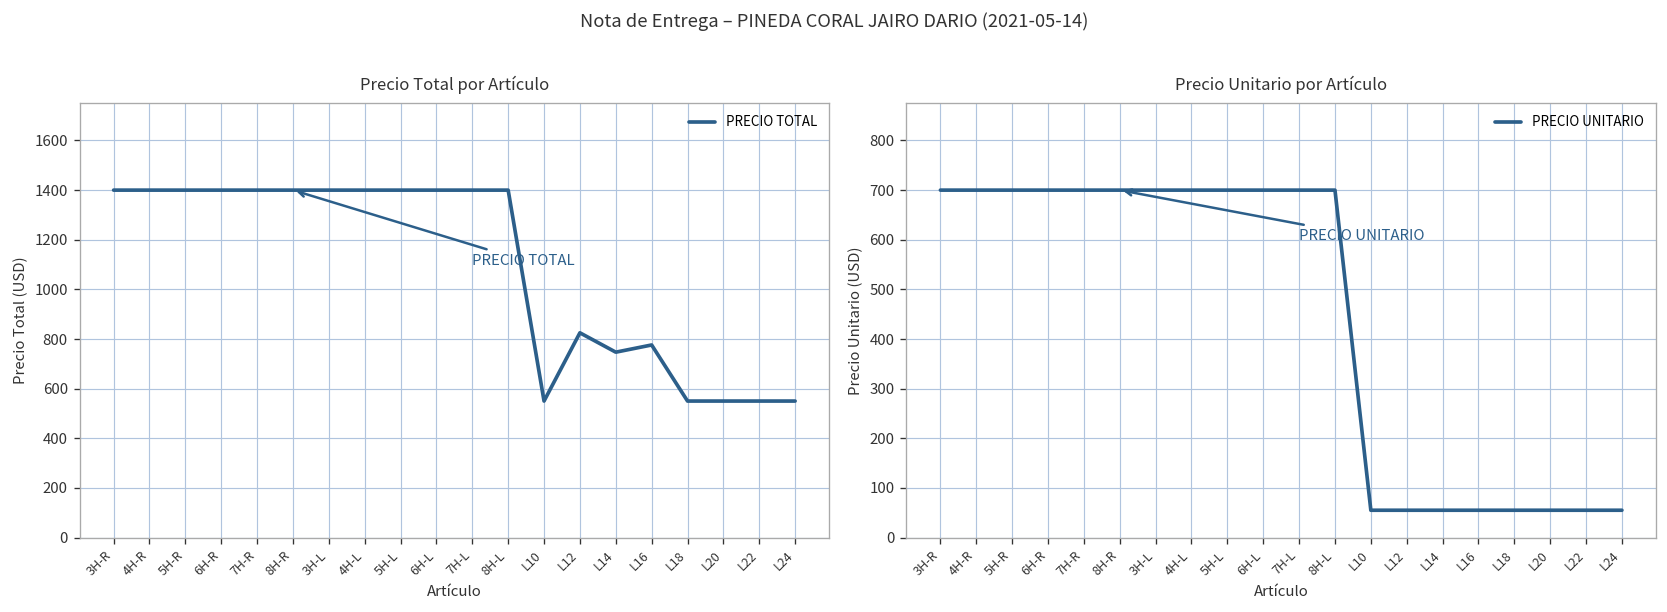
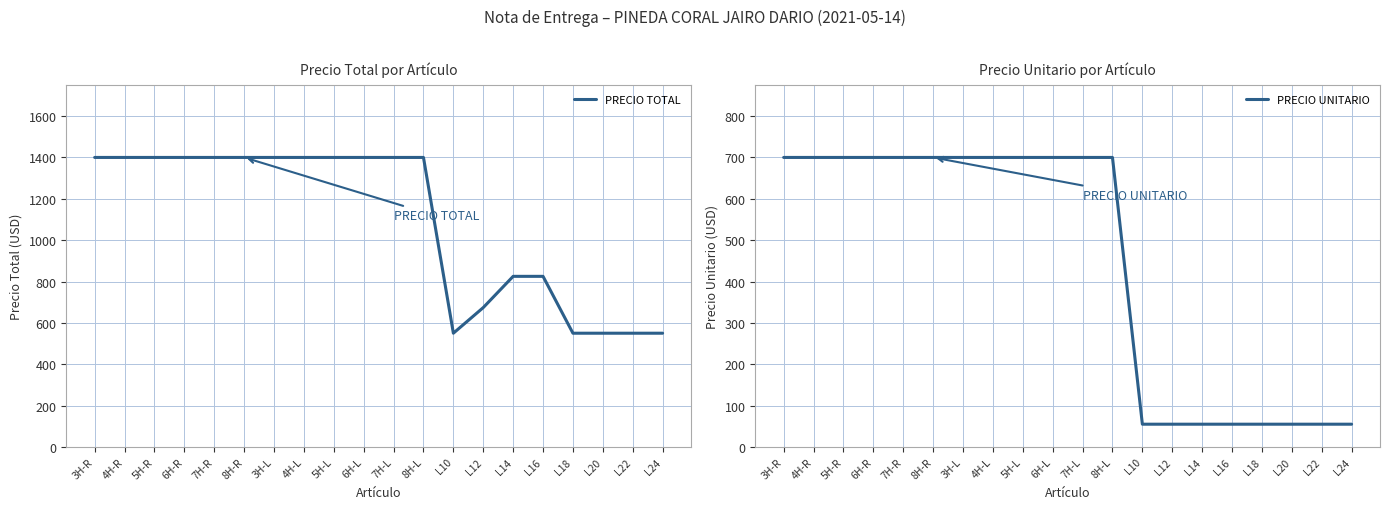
  {
    "Precio Total por Artículo": {
      "3H-R": 1400,
      "4H-R": 1400,
      "5H-R": 1400,
      "6H-R": 1400,
      "7H-R": 1400,
      "8H-R": 1400,
      "3H-L": 1400,
      "4H-L": 1400,
      "5H-L": 1400,
      "6H-L": 1400,
      "7H-L": 1400,
      "8H-L": 1400,
      "L10": 550,
-     "L12": 830,
-     "L14": 750,
-     "L16": 780,
+     "L12": 670,
+     "L14": 830,
+     "L16": 830,
      "L18": 550,
      "L20": 550,
      "L22": 550,
      "L24": 550
    },
    "Precio Unitario por Artículo": {
      "3H-R": 700,
      "4H-R": 700,
      "5H-R": 700,
      "6H-R": 700,
      "7H-R": 700,
      "8H-R": 700,
      "3H-L": 700,
      "4H-L": 700,
      "5H-L": 700,
      "6H-L": 700,
      "7H-L": 700,
      "8H-L": 700,
      "L10": 60,
      "L12": 60,
      "L14": 60,
      "L16": 60,
      "L18": 60,
      "L20": 60,
      "L22": 60,
      "L24": 60
    }
  }
